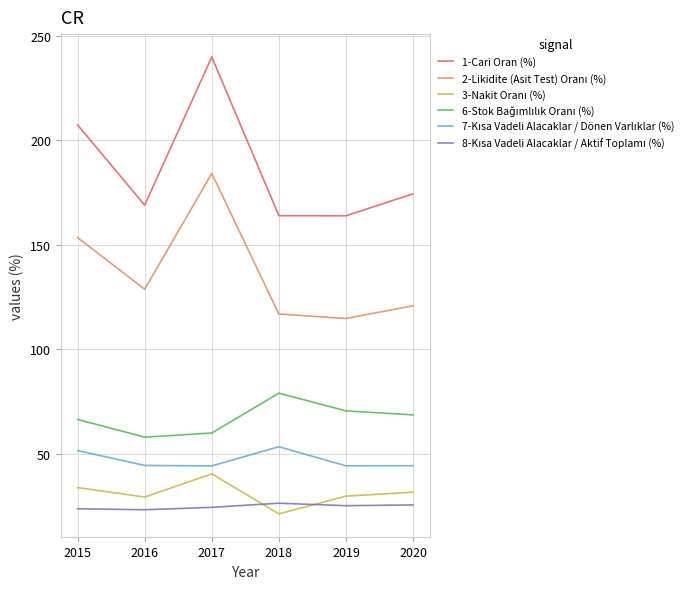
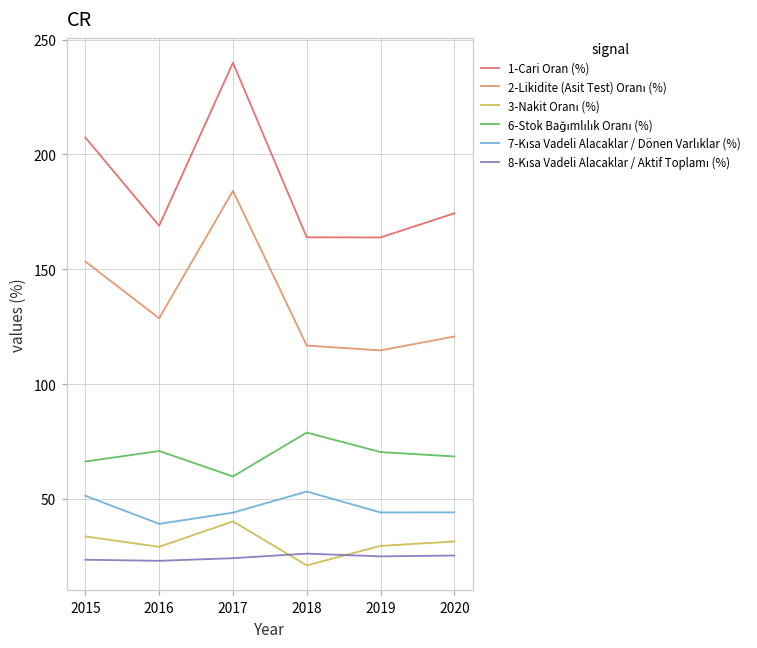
  {
    "6-Stok Bağımlılık Oranı (%)": {
      "2015": 66,
-     "2016": 58,
+     "2016": 71,
      "2017": 60,
      "2018": 79,
      "2019": 70,
      "2020": 69
    },
    "7-Kısa Vadeli Alacaklar / Dönen Varlıklar (%)": {
      "2015": 51,
-     "2016": 44,
+     "2016": 39,
      "2017": 44,
      "2018": 53,
      "2019": 44,
      "2020": 44
    },
    "8-Kısa Vadeli Alacaklar / Aktif Toplamı (%)": {
      "2015": 24,
      "2016": 23,
      "2017": 24,
      "2018": 26,
      "2019": 25,
      "2020": 25
    }
  }
